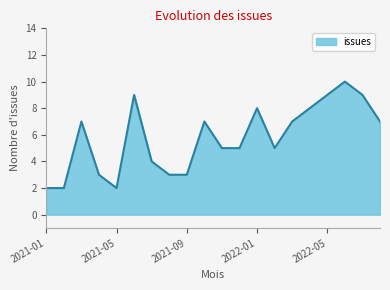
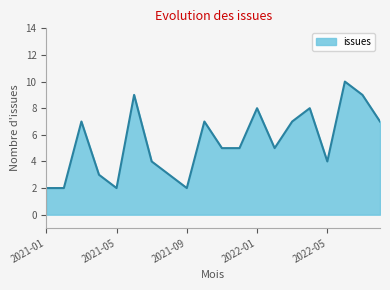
  {
    "2021-01": 2,
    "2021-05": 2,
-   "2021-09": 3,
+   "2021-09": 2,
    "2022-01": 8,
-   "2022-05": 9
+   "2022-05": 4
  }
